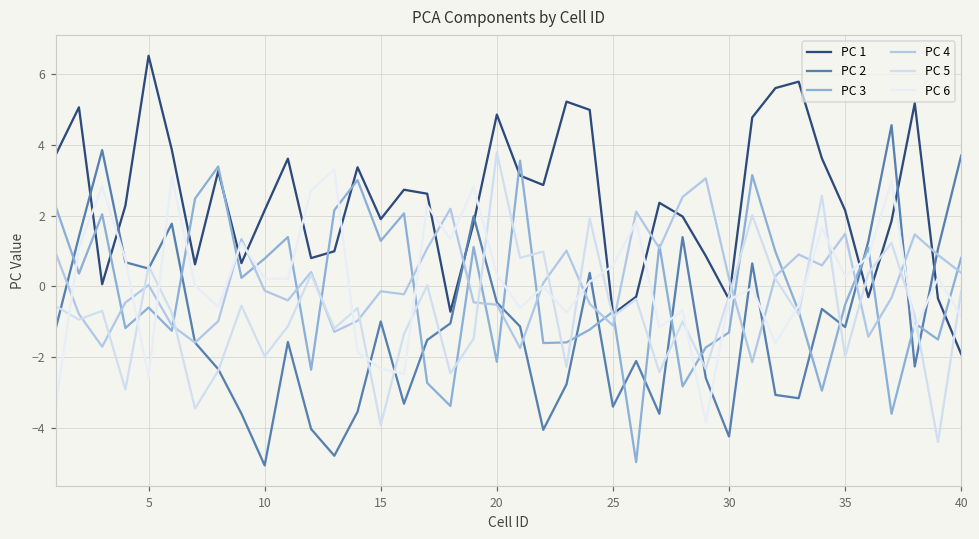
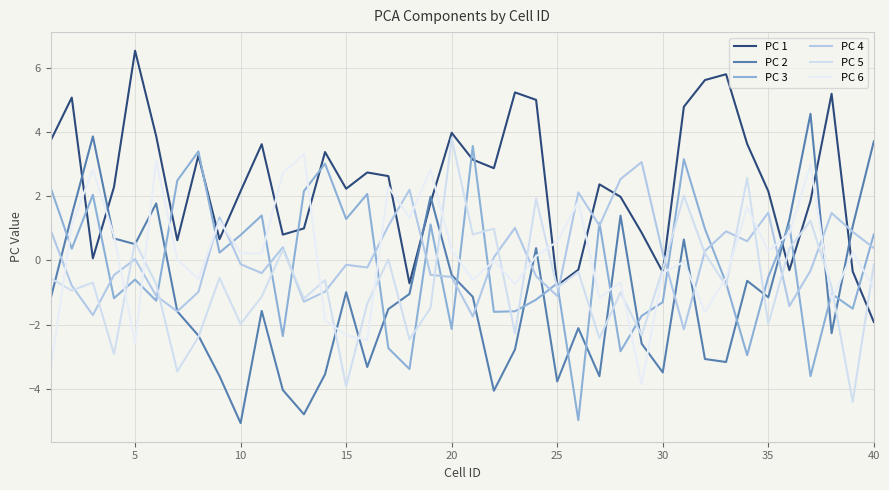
  {
    "PC 1": {
      "5": 6.5,
      "10": 2.2,
-     "15": 1.9,
-     "20": 4.9,
+     "15": 2.2,
+     "20": 4.0,
      "35": 2.2,
      "40": -1.9
    },
    "PC 2": {
      "10": -5.1,
      "15": -1.0,
-     "25": -3.4,
-     "30": -4.2,
+     "25": -3.8,
+     "30": -3.5,
      "35": -1.1,
      "40": 3.7
    }
  }
